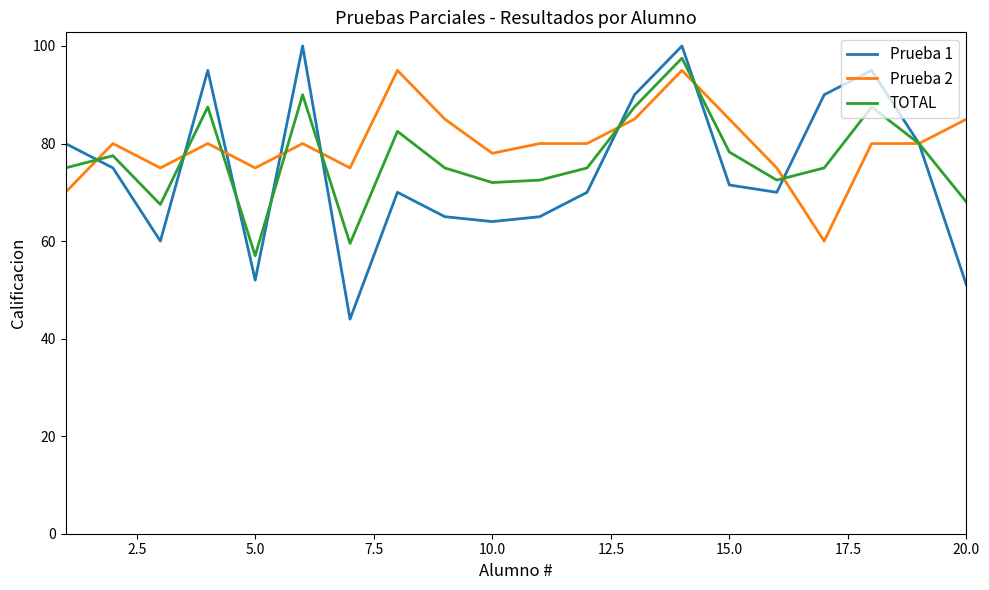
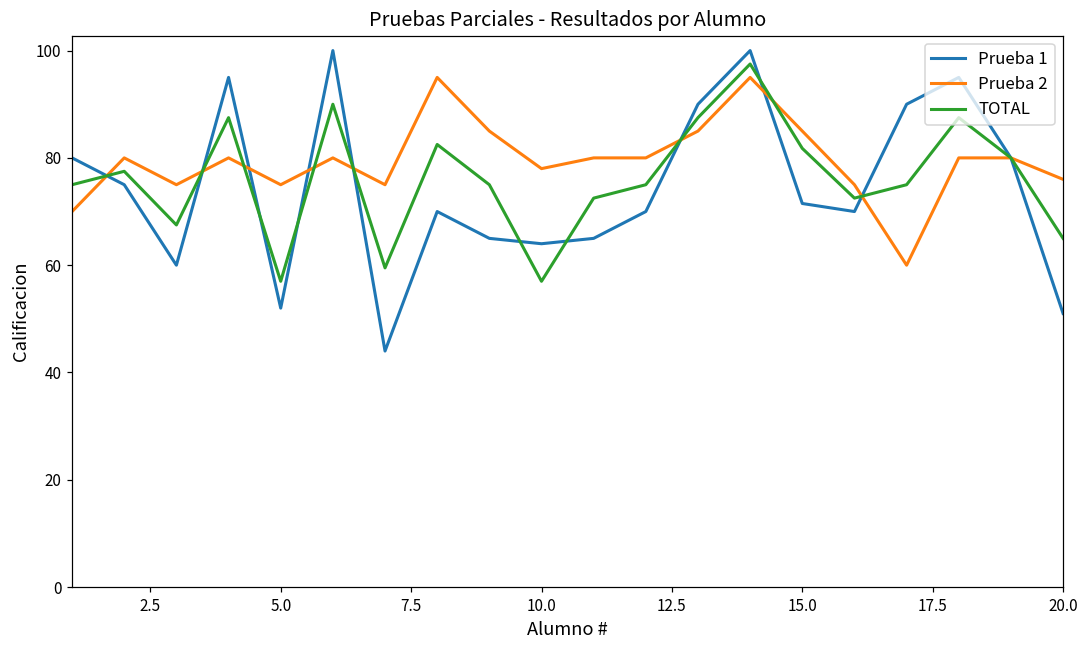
  {
    "Prueba 1": {
      "5.0": 52,
      "10.0": 64,
      "15.0": 72,
      "20.0": 51
    },
    "Prueba 2": {
      "5.0": 75,
      "10.0": 78,
      "15.0": 85,
-     "20.0": 85
+     "20.0": 76
    },
    "TOTAL": {
      "5.0": 57,
-     "10.0": 72,
-     "15.0": 78,
-     "20.0": 68
+     "10.0": 57,
+     "15.0": 82,
+     "20.0": 65
    }
  }
